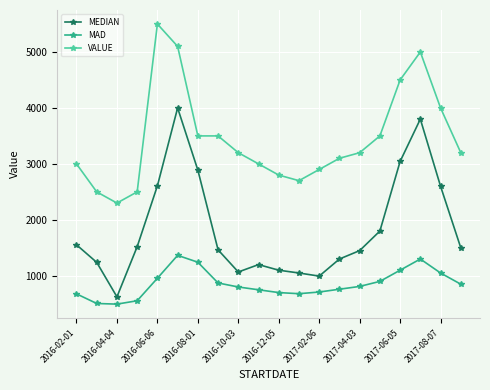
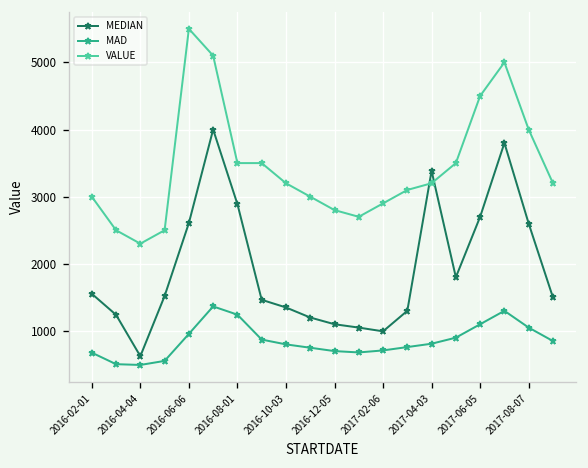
  {
    "MEDIAN": {
      "2016-02-01": 1600,
      "2016-04-04": 600,
      "2016-06-06": 2600,
      "2016-08-01": 2900,
-     "2016-10-03": 1100,
+     "2016-10-03": 1400,
      "2016-12-05": 1100,
      "2017-02-06": 1000,
-     "2017-04-03": 1500,
-     "2017-06-05": 3000,
+     "2017-04-03": 3400,
+     "2017-06-05": 2700,
      "2017-08-07": 2600
    }
  }
